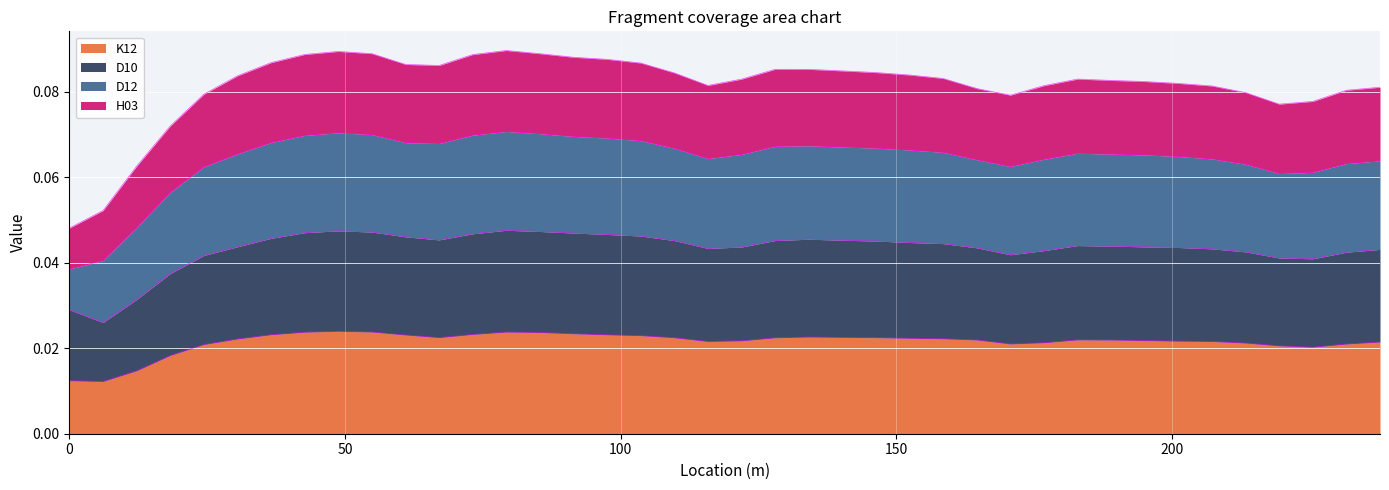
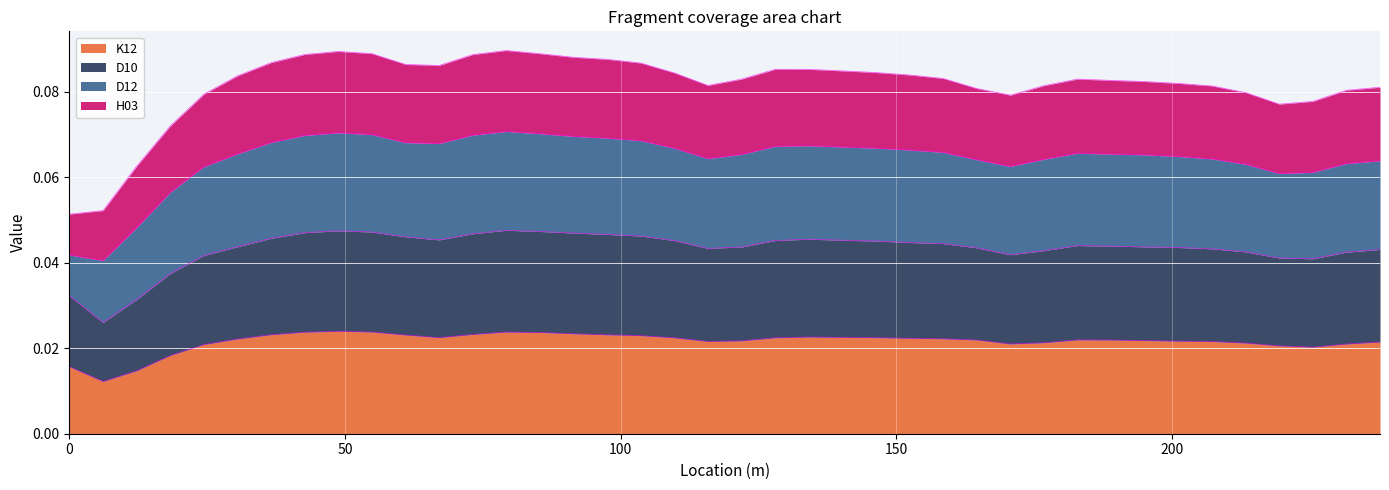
  {
    "K12": {
-     "0": 0.012
+     "0": 0.016
    },
    "D10": {
      "0": 0.017
    },
    "D12": {
      "0": 0.010
    },
    "H03": {
      "0": 0.010
    }
  }
